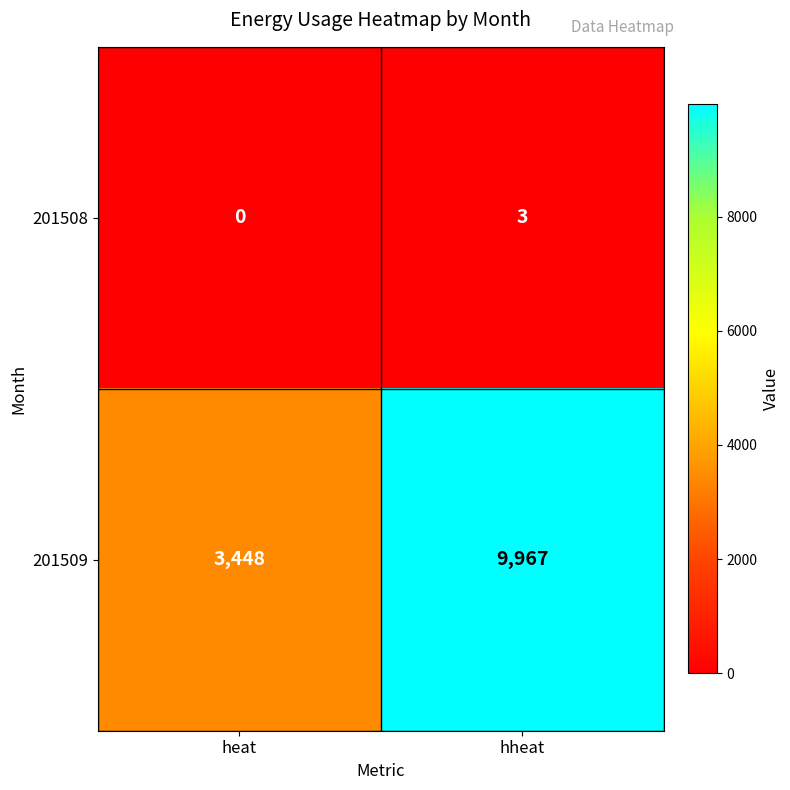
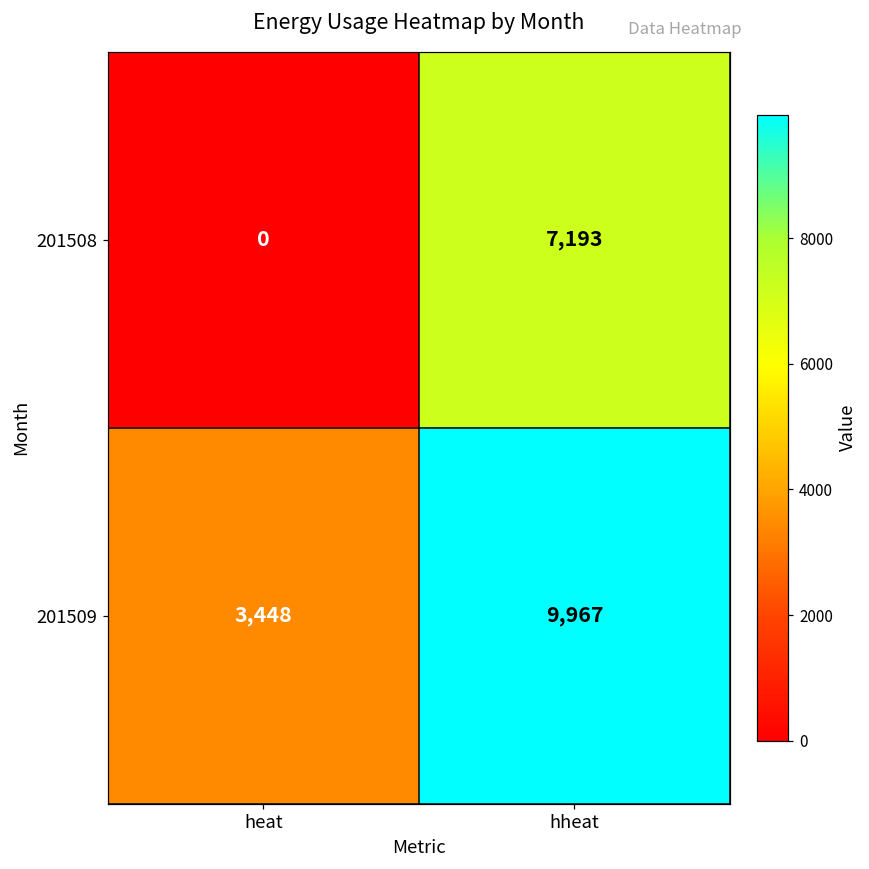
  {
    "201508": {
      "heat": "0",
-     "hheat": "3"
+     "hheat": "7,193"
    },
    "201509": {
      "heat": "3,448",
      "hheat": "9,967"
    }
  }
